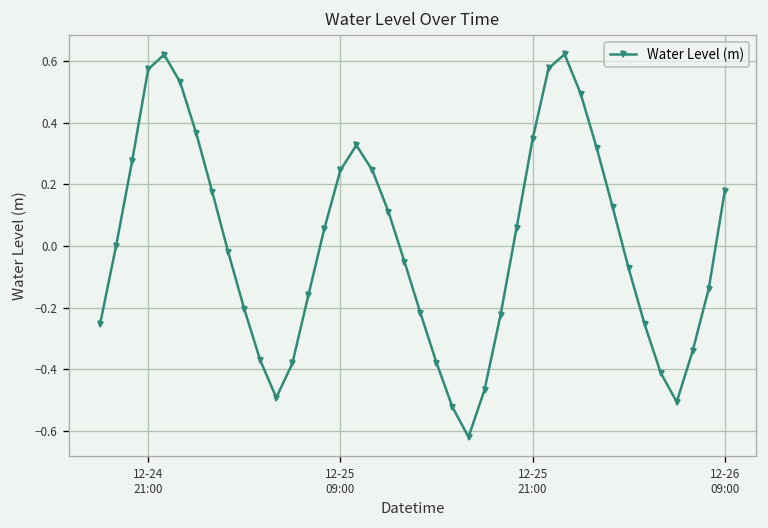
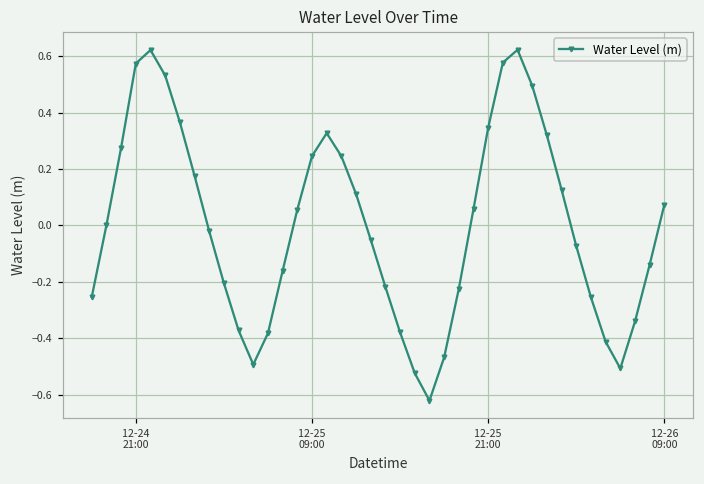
  {
    "12-24 21:00": 0.57,
    "12-25 09:00": 0.25,
    "12-25 21:00": 0.35,
-   "12-26 09:00": 0.18
+   "12-26 09:00": 0.07
  }
